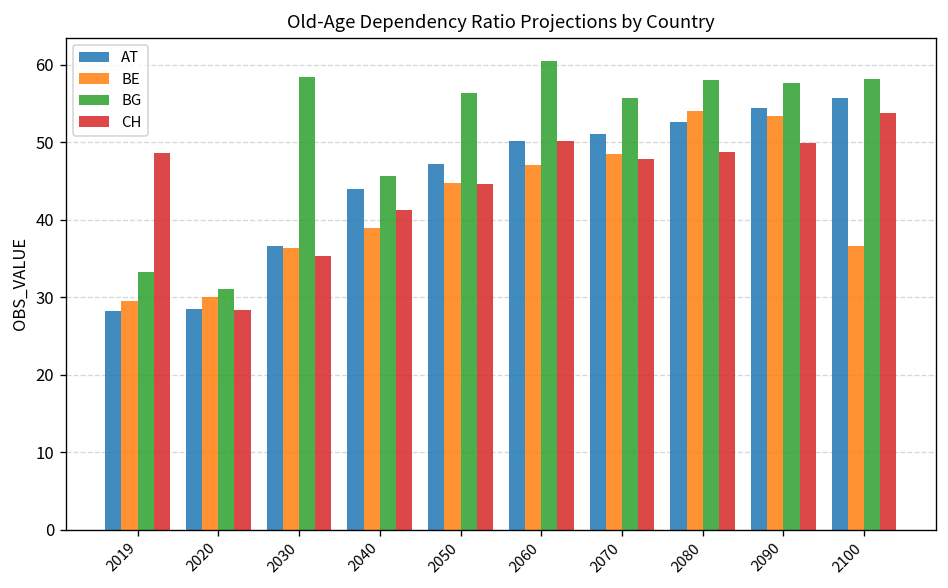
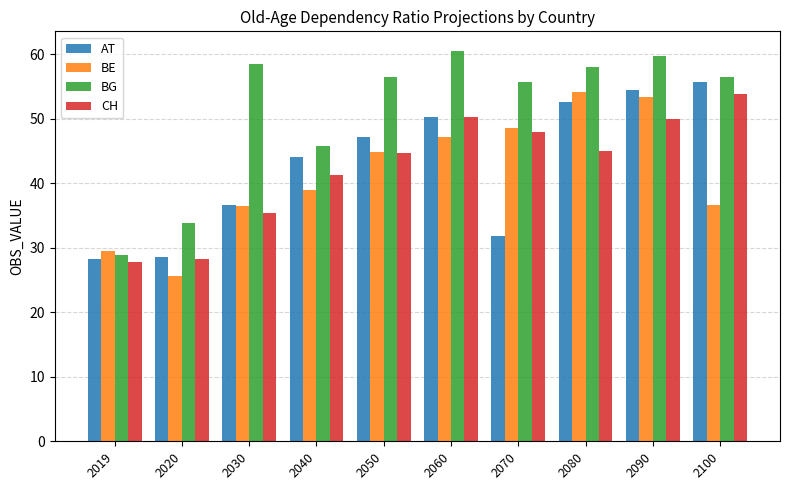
  {
    "AT": {
      "2019": 28,
      "2020": 29,
      "2030": 37,
      "2040": 44,
      "2050": 47,
      "2060": 50,
-     "2070": 51,
+     "2070": 32,
      "2080": 53,
      "2090": 54,
      "2100": 56
    },
    "BE": {
      "2019": 30,
-     "2020": 30,
+     "2020": 26,
      "2030": 36,
      "2040": 39,
      "2050": 45,
      "2060": 47,
      "2070": 49,
      "2080": 54,
      "2090": 53,
      "2100": 37
    },
    "BG": {
-     "2019": 33,
-     "2020": 31,
+     "2019": 29,
+     "2020": 34,
      "2030": 59,
      "2040": 46,
      "2050": 56,
      "2060": 61,
      "2070": 56,
      "2080": 58,
-     "2090": 58,
-     "2100": 58
+     "2090": 60,
+     "2100": 57
    },
    "CH": {
-     "2019": 49,
+     "2019": 28,
      "2020": 28,
      "2030": 35,
      "2040": 41,
      "2050": 45,
      "2060": 50,
      "2070": 48,
-     "2080": 49,
+     "2080": 45,
      "2090": 50,
      "2100": 54
    }
  }
